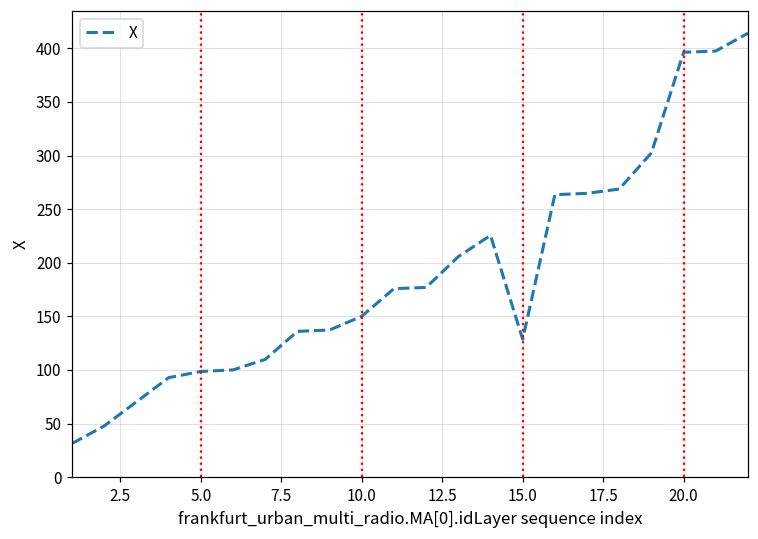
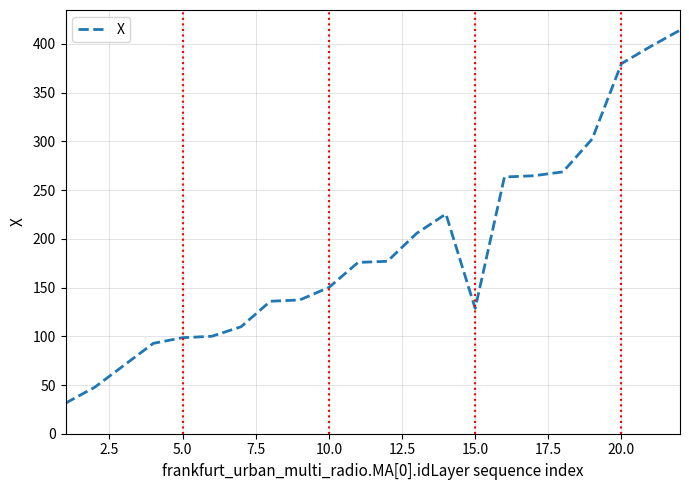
  {
    "5.0": 100,
    "10.0": 150,
    "15.0": 130,
-   "20.0": 400
+   "20.0": 380
  }
